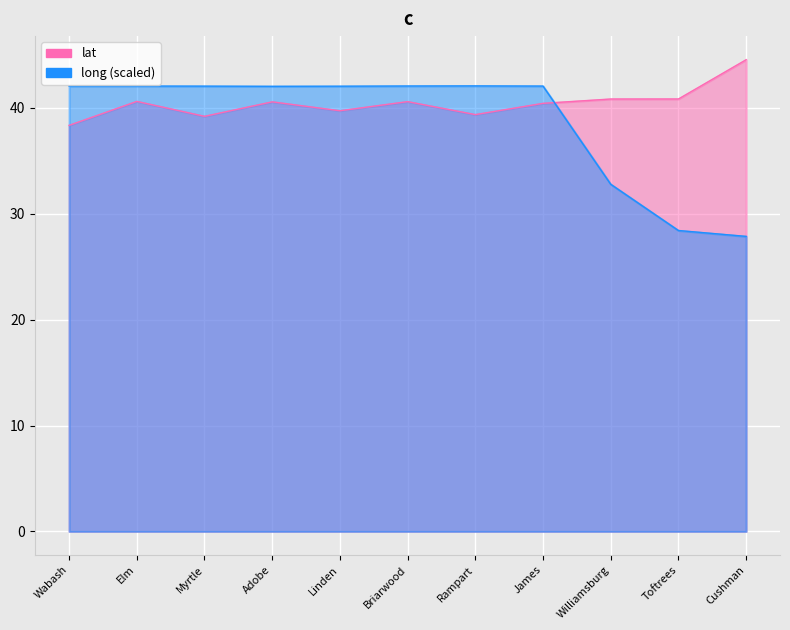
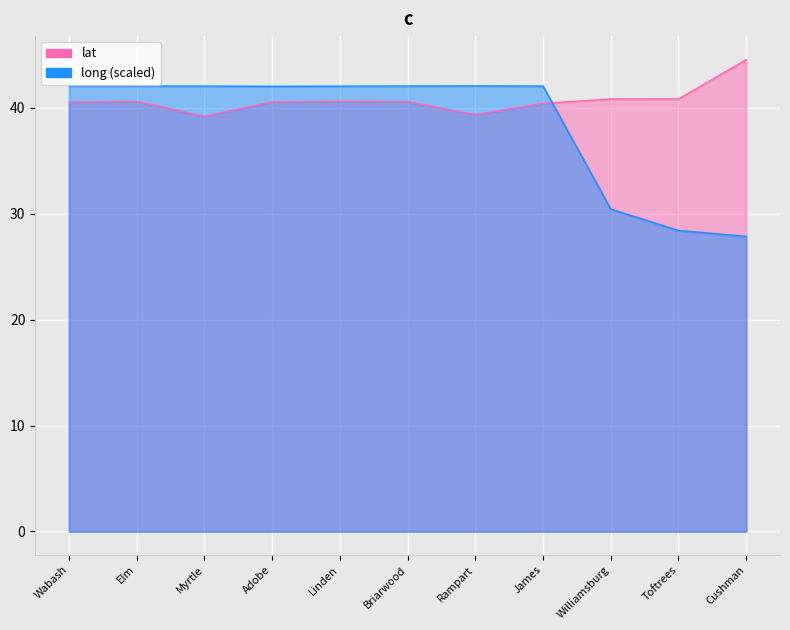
  {
    "lat": {
-     "Wabash": 38.3,
+     "Wabash": 40.5,
      "Elm": 40.6,
      "Myrtle": 39.2,
      "Adobe": 40.6,
-     "Linden": 39.7,
+     "Linden": 40.6,
      "Briarwood": 40.6,
      "Rampart": 39.3,
      "James": 40.4,
      "Williamsburg": 40.8,
      "Toftrees": 40.8,
      "Cushman": 44.5
    },
    "long (scaled)": {
      "Wabash": 42.0,
      "Elm": 42.0,
      "Myrtle": 42.0,
      "Adobe": 42.0,
      "Linden": 42.0,
      "Briarwood": 42.0,
      "Rampart": 42.1,
      "James": 42.0,
-     "Williamsburg": 32.8,
+     "Williamsburg": 30.4,
      "Toftrees": 28.4,
      "Cushman": 27.9
    }
  }
